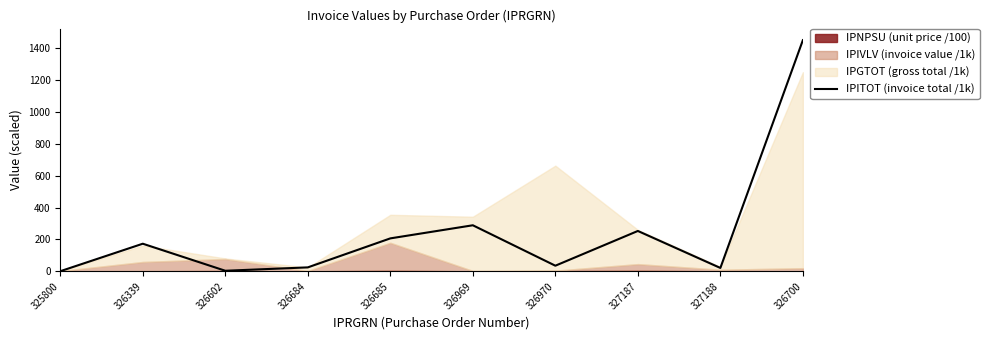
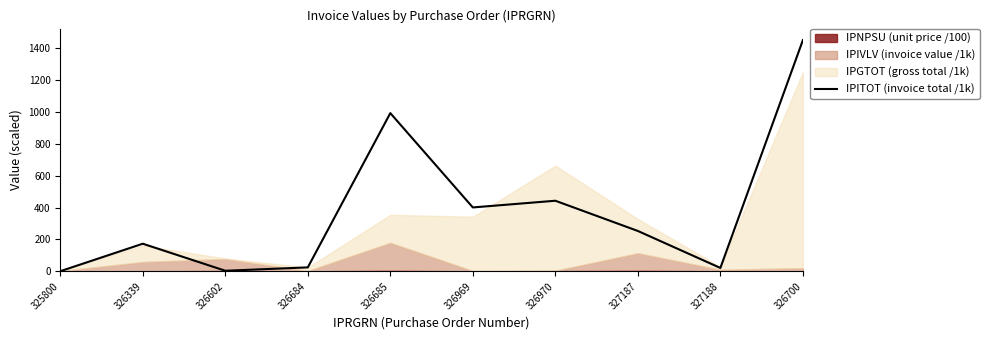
  {
    "IPITOT (invoice total /1k)": {
-     "326685": 210,
-     "326969": 290,
-     "326970": 40,
+     "326685": 990,
+     "326969": 400,
+     "326970": 440,
      "326700": 1450
    },
    "IPIVLV (invoice value /1k)": {
      "326339": 60,
      "326685": 180,
-     "327187": 40,
+     "327187": 110,
      "326700": 20
    },
    "IPGTOT (gross total /1k)": {
      "326685": 180,
      "326969": 340,
      "326970": 660,
      "326700": 1230
    }
  }
